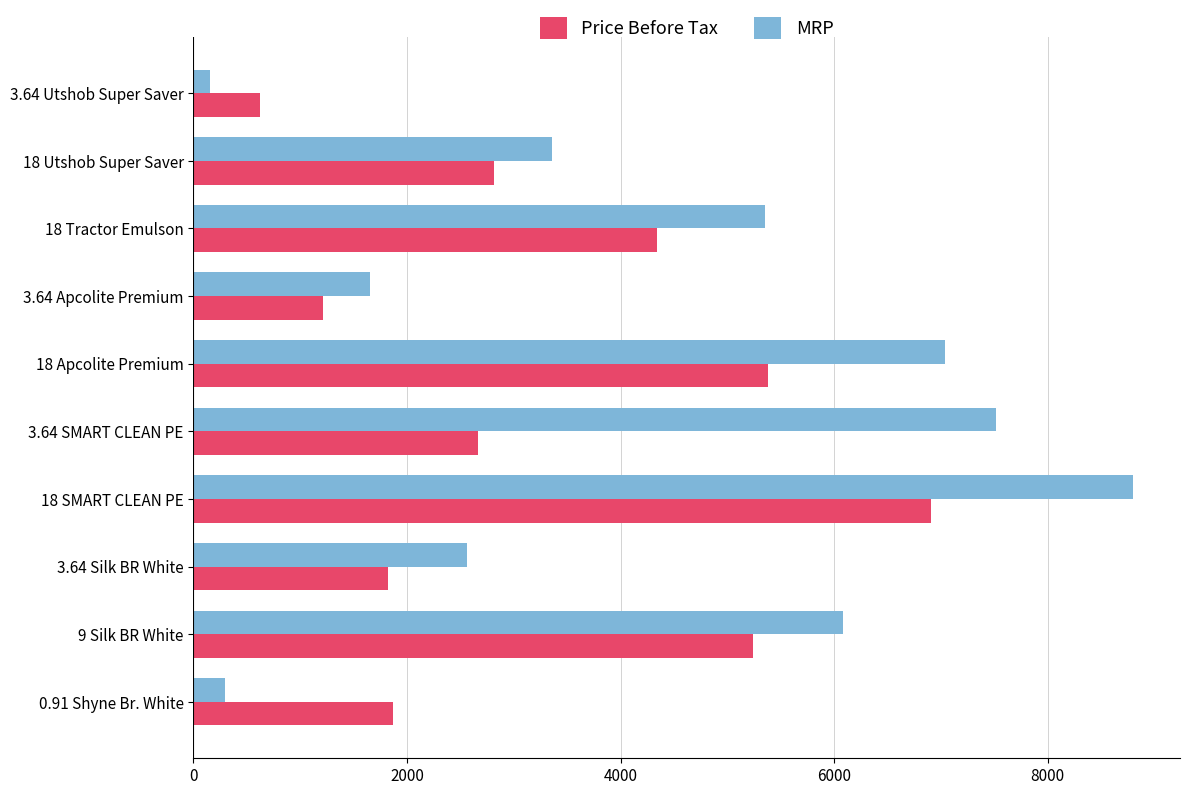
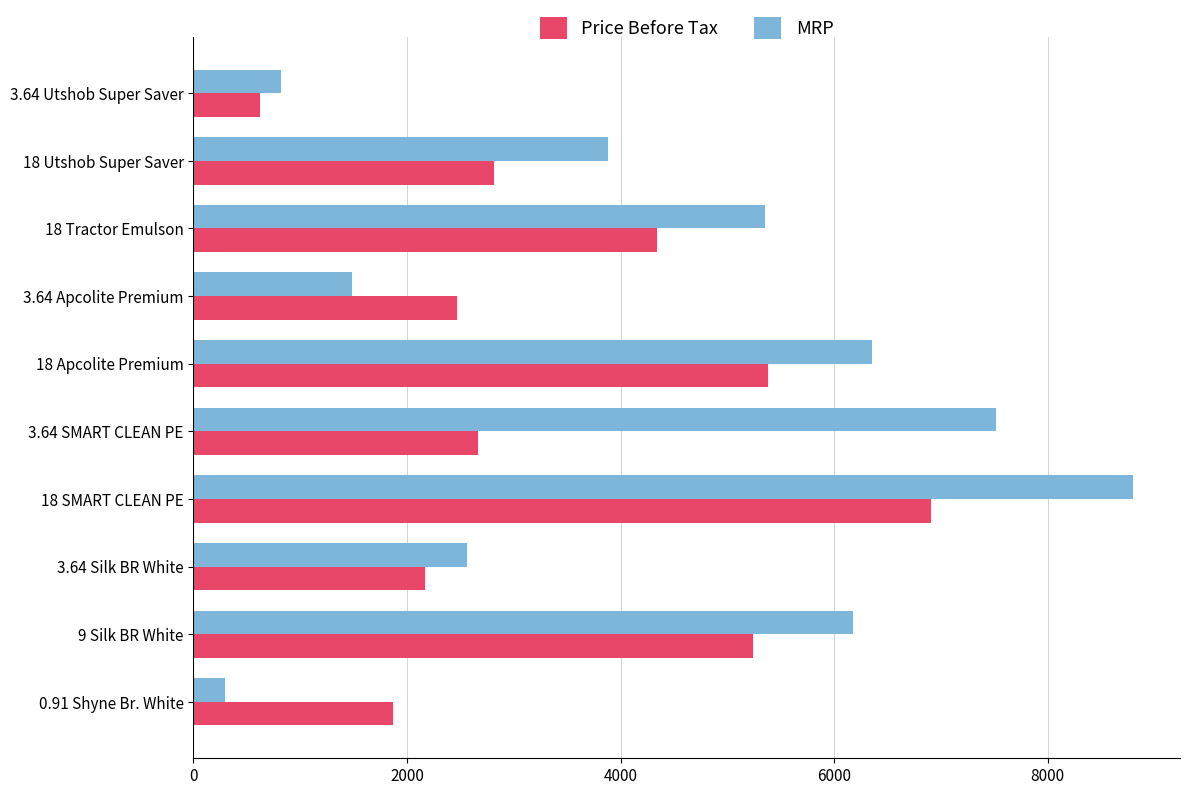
  {
    "Price Before Tax": {
      "3.64 Utshob Super Saver": 620,
      "18 Utshob Super Saver": 2810,
      "18 Tractor Emulson": 4350,
-     "3.64 Apcolite Premium": 1210,
+     "3.64 Apcolite Premium": 2470,
      "18 Apcolite Premium": 5380,
      "3.64 SMART CLEAN PE": 2670,
      "18 SMART CLEAN PE": 6910,
-     "3.64 Silk BR White": 1820,
+     "3.64 Silk BR White": 2170,
      "9 Silk BR White": 5240,
      "0.91 Shyne Br. White": 1870
    },
    "MRP": {
-     "3.64 Utshob Super Saver": 160,
-     "18 Utshob Super Saver": 3360,
+     "3.64 Utshob Super Saver": 820,
+     "18 Utshob Super Saver": 3890,
      "18 Tractor Emulson": 5350,
-     "3.64 Apcolite Premium": 1660,
-     "18 Apcolite Premium": 7040,
+     "3.64 Apcolite Premium": 1480,
+     "18 Apcolite Premium": 6350,
      "3.64 SMART CLEAN PE": 7520,
      "18 SMART CLEAN PE": 8800,
      "3.64 Silk BR White": 2570,
-     "9 Silk BR White": 6080,
+     "9 Silk BR White": 6180,
      "0.91 Shyne Br. White": 300
    }
  }
